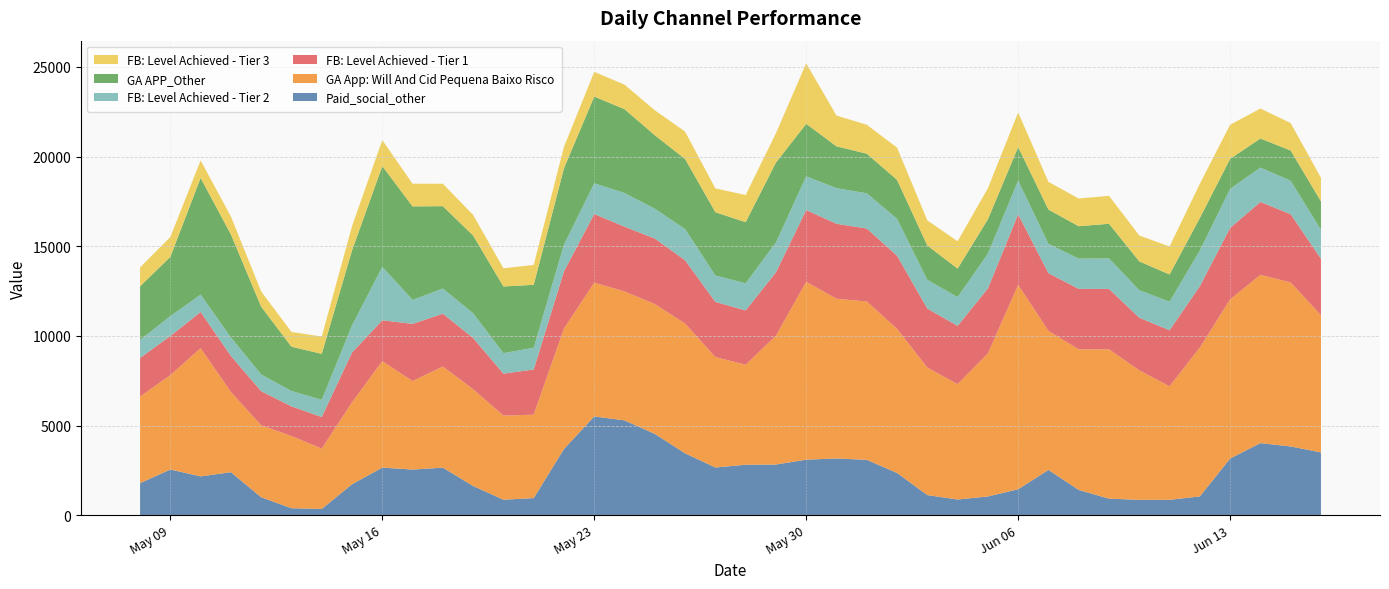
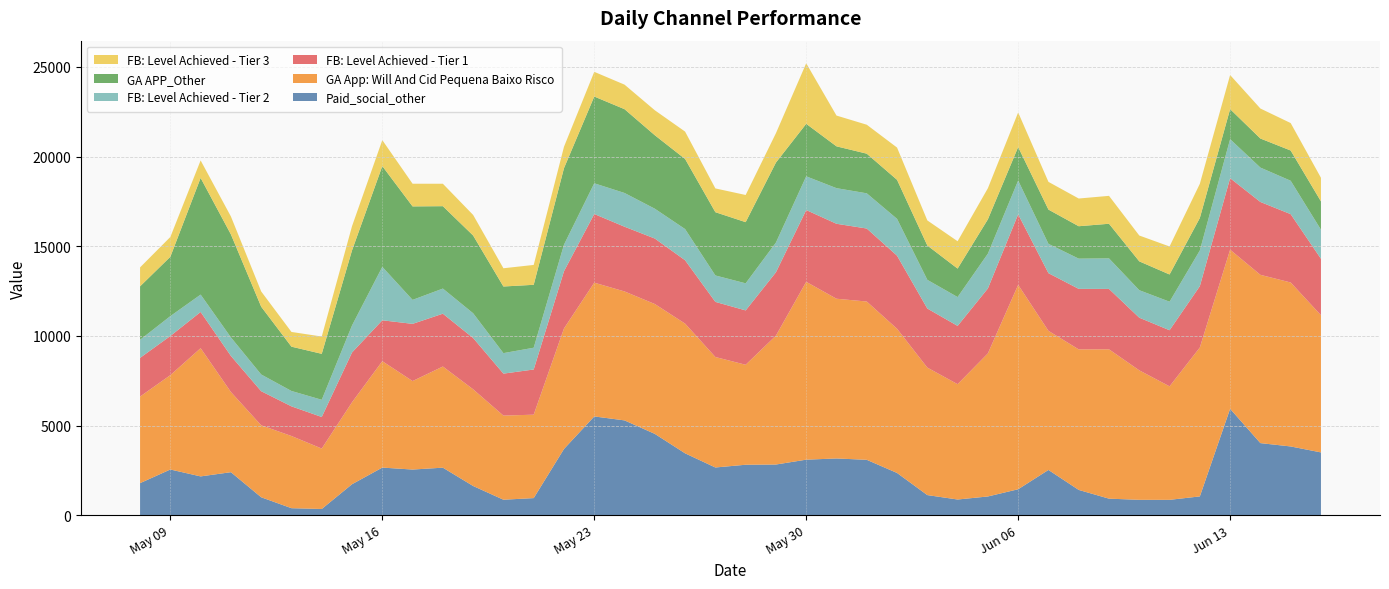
  {
    "Paid_social_other": {
      "May 09": 2600,
      "May 16": 2700,
      "May 23": 5500,
      "May 30": 3100,
      "Jun 06": 1500,
-     "Jun 13": 3200
+     "Jun 13": 5900
    },
    "GA App: Will And Cid Pequena Baixo Risco": {
      "May 09": 5300,
      "May 16": 5900,
      "May 23": 7500,
      "May 30": 9900,
      "Jun 06": 11400,
      "Jun 13": 8900
    },
    "FB: Level Achieved - Tier 1": {
      "May 09": 2200,
      "May 16": 2300,
      "May 23": 3800,
      "May 30": 4000,
      "Jun 06": 3900,
      "Jun 13": 4000
    },
    "FB: Level Achieved - Tier 2": {
      "May 09": 1100,
      "May 16": 3000,
      "May 23": 1700,
      "May 30": 1900,
      "Jun 06": 1900,
      "Jun 13": 2200
    },
    "GA APP_Other": {
      "May 09": 3300,
      "May 16": 5600,
      "May 23": 4800,
      "May 30": 2900,
      "Jun 06": 1900,
      "Jun 13": 1700
    },
    "FB: Level Achieved - Tier 3": {
      "May 09": 1100,
      "May 16": 1400,
      "May 23": 1400,
      "May 30": 3400,
      "Jun 06": 1900,
      "Jun 13": 1900
    }
  }
